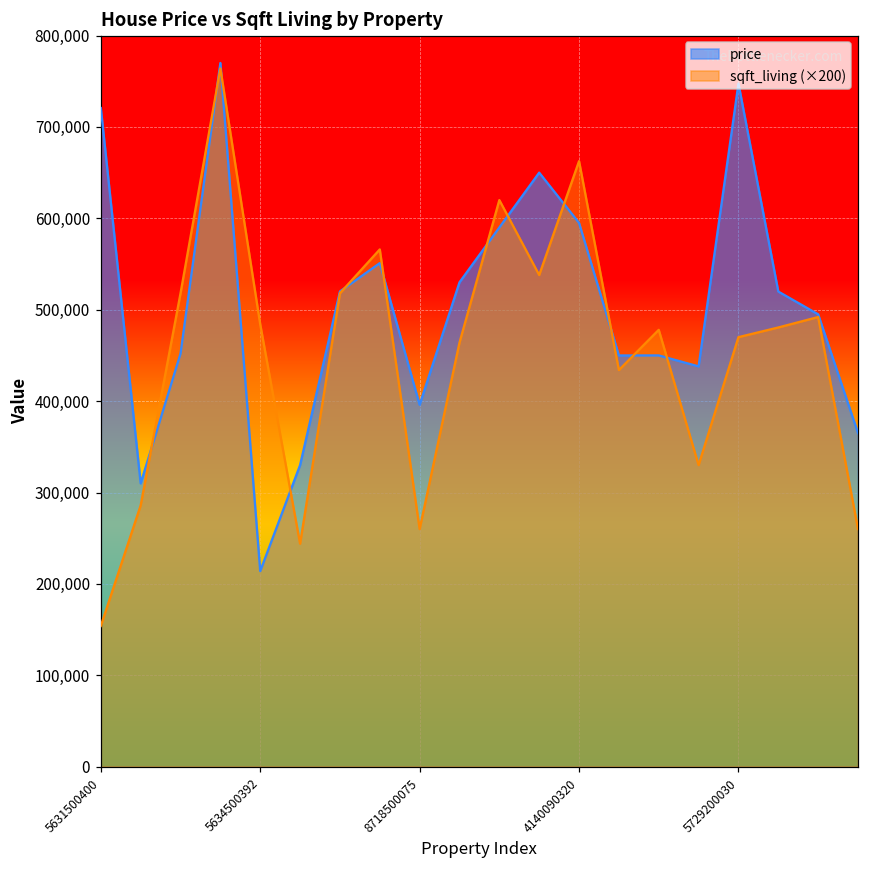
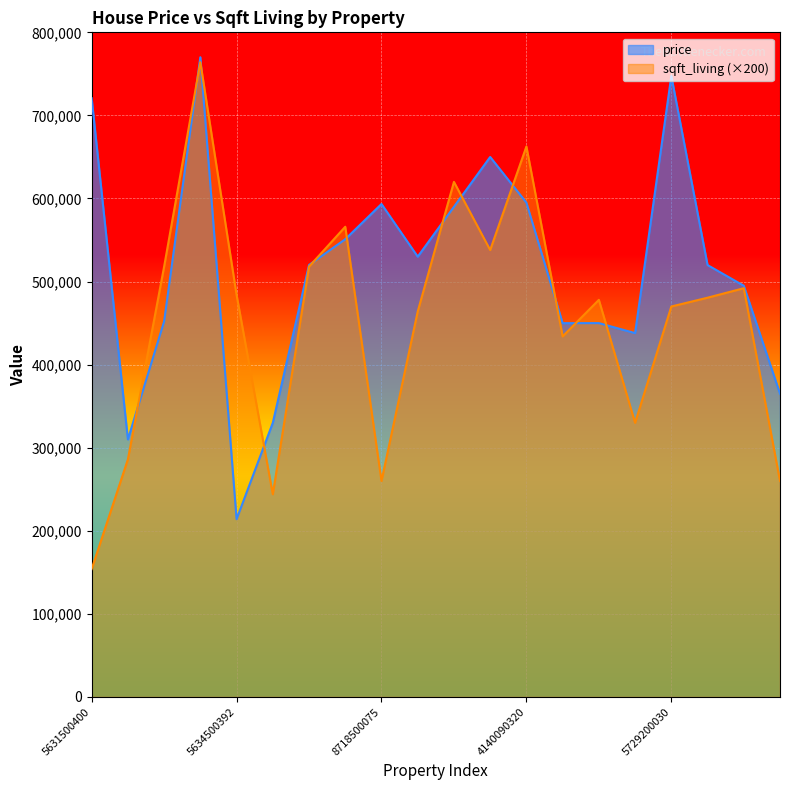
  {
    "price": {
      "5631500400": "720,000",
      "5634500392": "210,000",
-     "8718500075": "400,000",
+     "8718500075": "590,000",
      "4140090320": "600,000"
    },
    "sqft_living (×200)": {
      "5631500400": "150,000",
      "5634500392": "480,000",
      "8718500075": "260,000",
      "4140090320": "660,000",
      "5729200030": "470,000"
    }
  }
